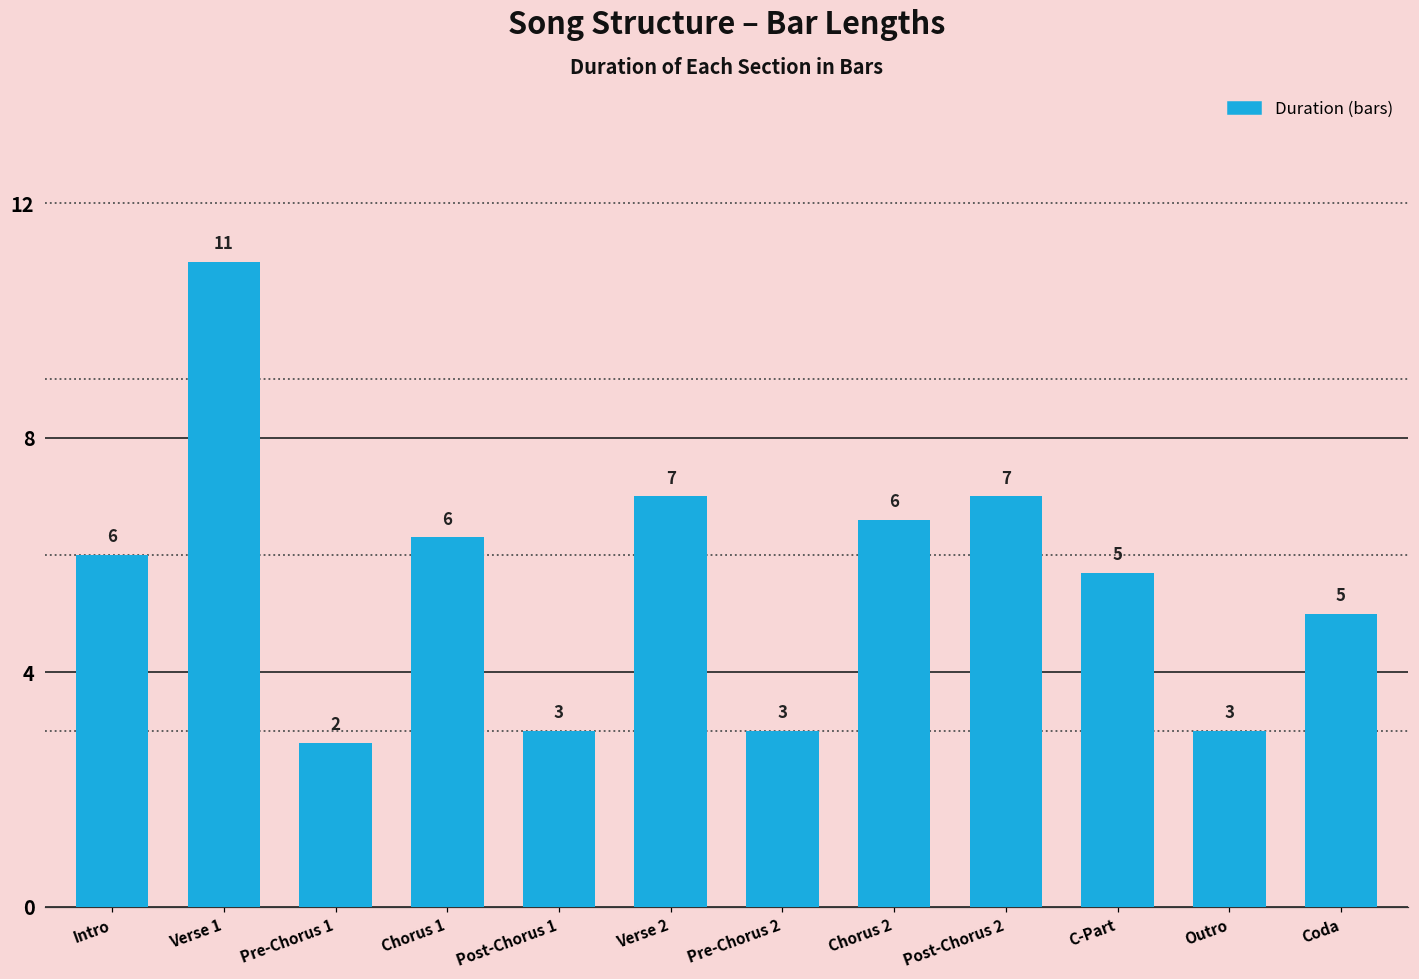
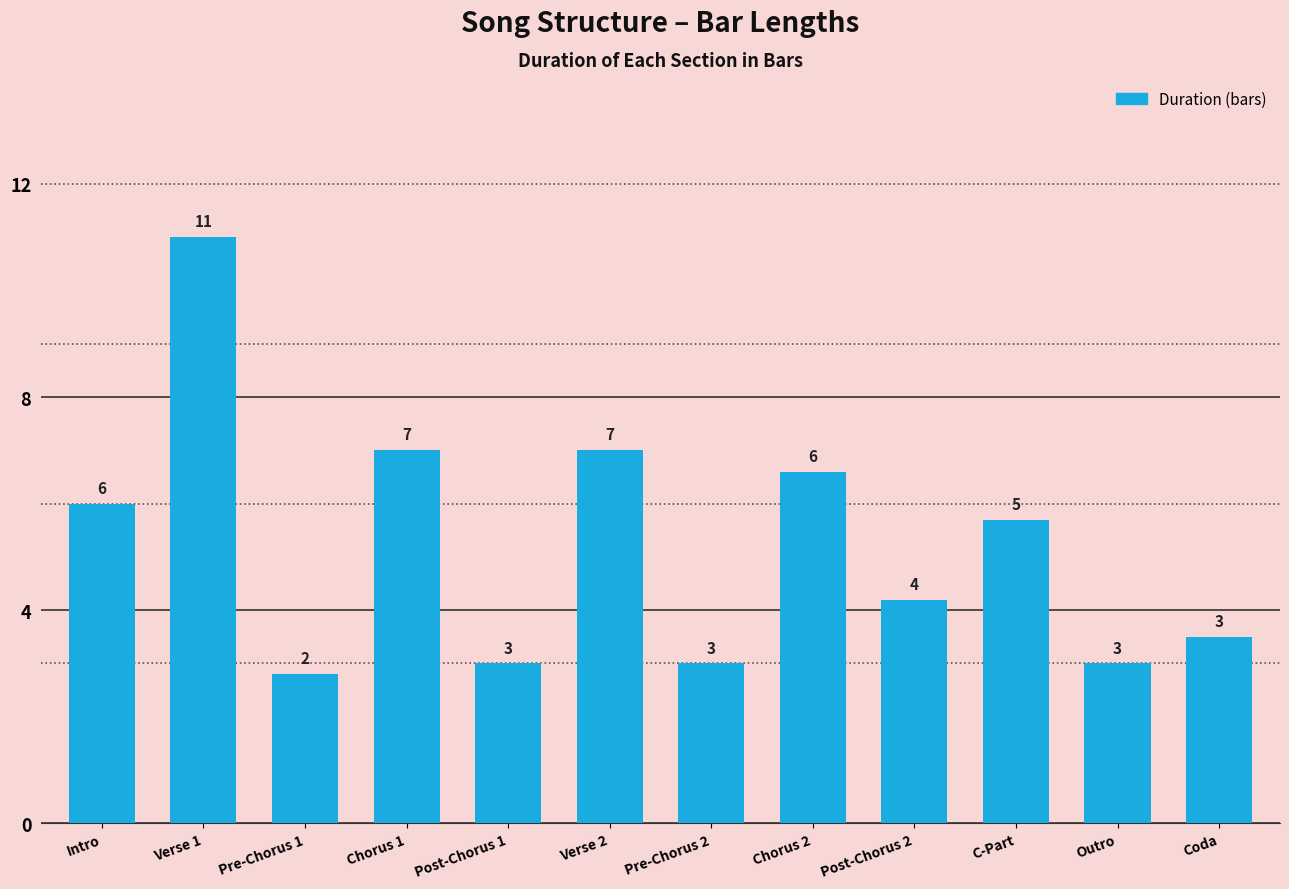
  {
    "Intro": 6,
    "Verse 1": 11,
-   "Chorus 1": 6,
+   "Chorus 1": 7,
    "Post-Chorus 1": 3,
    "Verse 2": 7,
    "Pre-Chorus 2": 3,
-   "Post-Chorus 2": 7,
+   "Post-Chorus 2": 4,
    "Outro": 3,
-   "Coda": 5
+   "Coda": 3
  }
